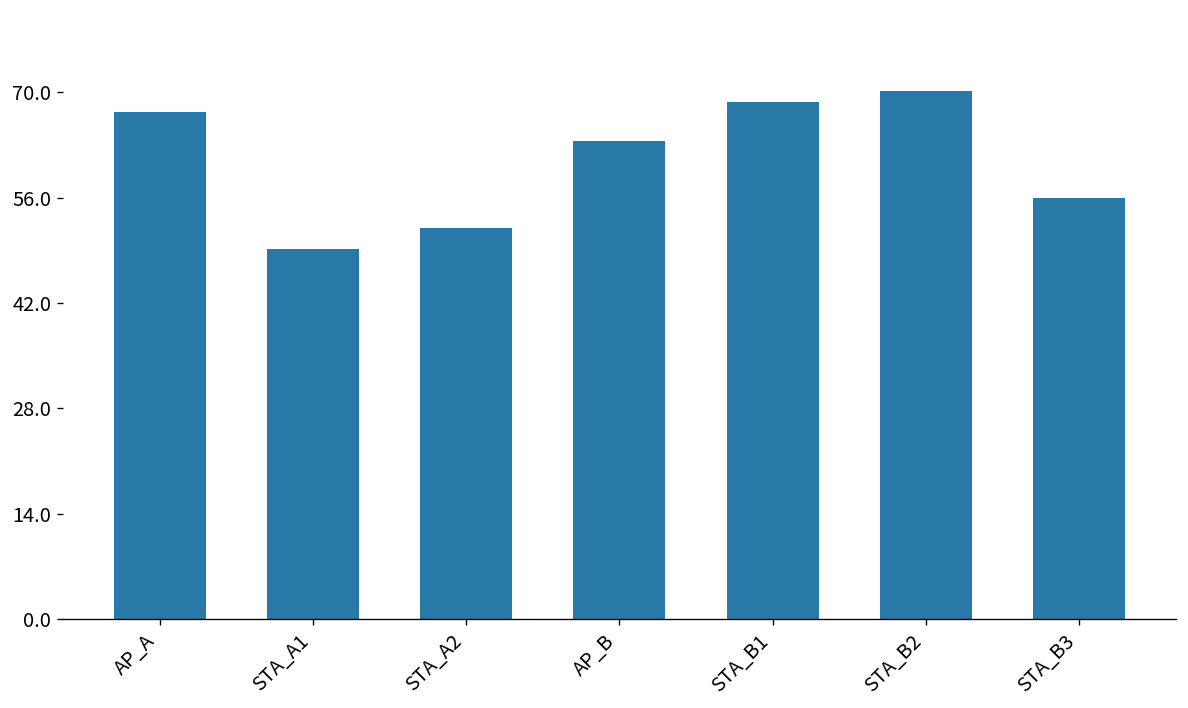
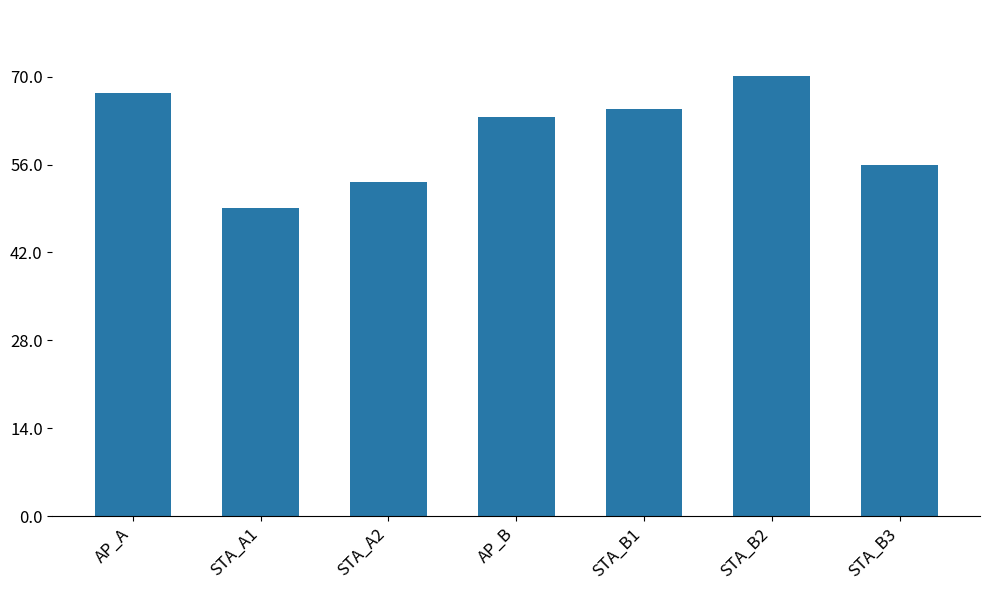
  {
    "AP_A": 67,
    "STA_A1": 49,
-   "STA_A2": 52,
+   "STA_A2": 53,
    "AP_B": 64,
-   "STA_B1": 69,
+   "STA_B1": 65,
    "STA_B2": 70,
    "STA_B3": 56
  }
